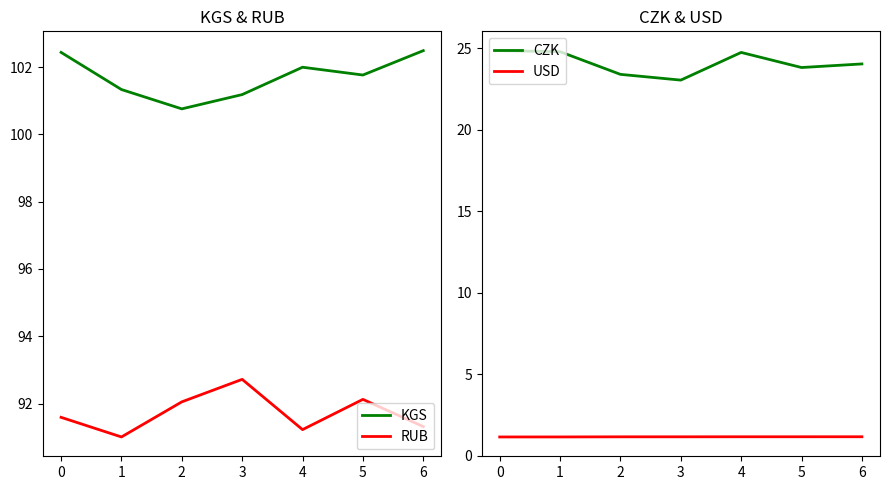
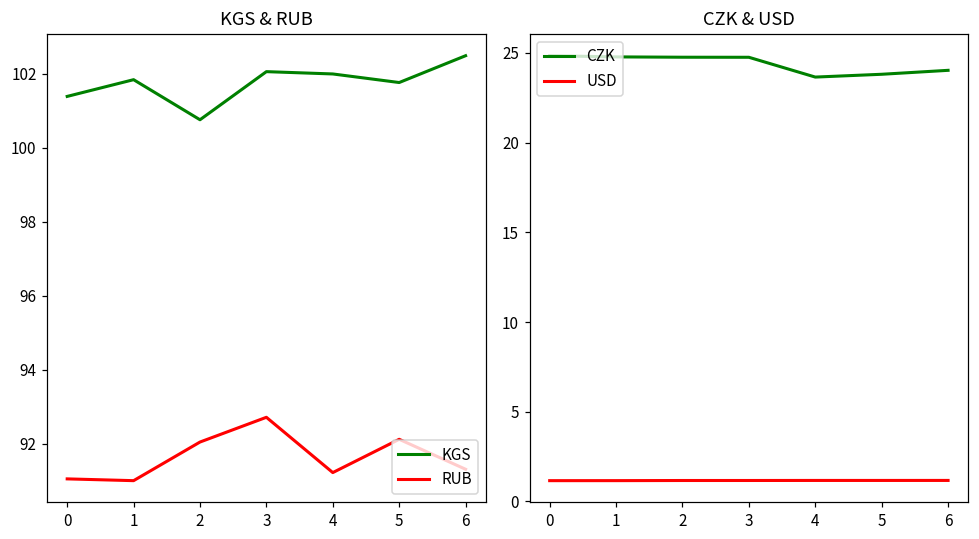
  {
    "KGS & RUB": {
      "KGS": {
-       "0": 102.4,
-       "1": 101.3,
+       "0": 101.4,
+       "1": 101.8,
        "2": 100.8,
-       "3": 101.2,
+       "3": 102.1,
        "4": 102.0,
        "5": 101.8,
        "6": 102.5
      },
      "RUB": {
-       "0": 91.6,
+       "0": 91.1,
        "1": 91.0,
        "2": 92.0,
        "3": 92.7,
        "4": 91.2,
        "5": 92.1
      }
    },
    "CZK & USD": {
      "CZK": {
-       "2": 23.4,
-       "3": 23.0,
-       "4": 24.7,
+       "2": 24.8,
+       "3": 24.8,
+       "4": 23.6,
        "5": 23.8,
        "6": 24.0
      },
      "USD": {
        "0": 1.2,
        "1": 1.2,
        "2": 1.2,
        "3": 1.2,
        "4": 1.2,
        "5": 1.2,
        "6": 1.2
      }
    }
  }
